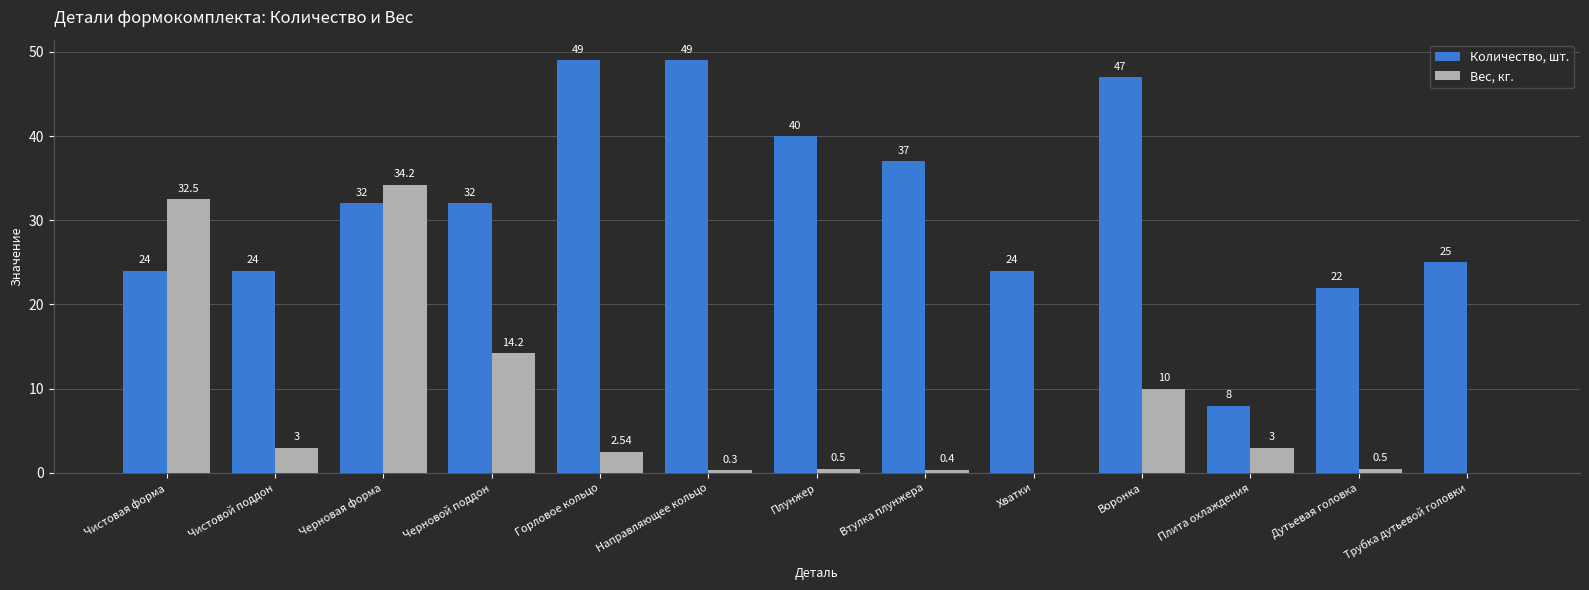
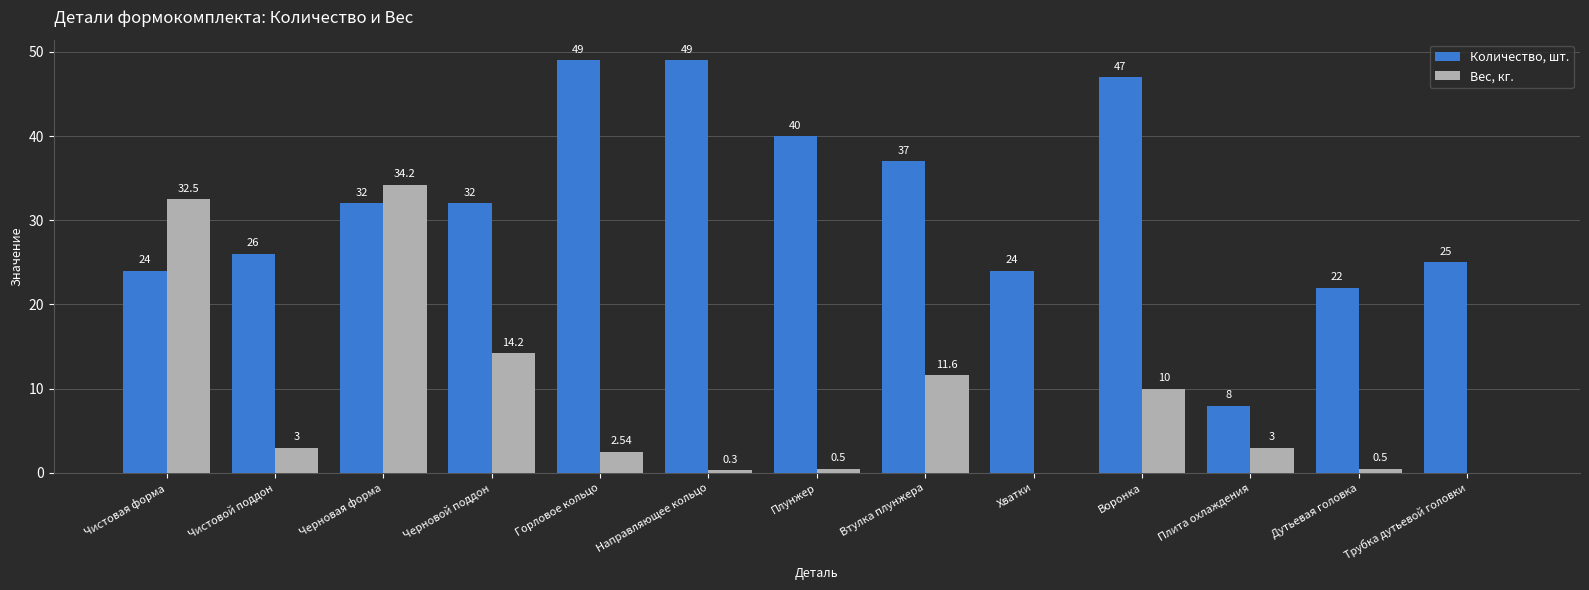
  {
    "Количество, шт.": {
      "Чистовая форма": 24,
-     "Чистовой поддон": 24,
+     "Чистовой поддон": 26,
      "Черновая форма": 32,
      "Черновой поддон": 32,
      "Горловое кольцо": 49,
      "Направляющее кольцо": 49,
      "Плунжер": 40,
      "Втулка плунжера": 37,
      "Хватки": 24,
      "Воронка": 47,
      "Плита охлаждения": 8,
      "Дутьевая головка": 22,
      "Трубка дутьевой головки": 25
    },
    "Вес, кг.": {
      "Чистовая форма": 32.5,
      "Чистовой поддон": 3,
      "Черновая форма": 34.2,
      "Черновой поддон": 14.2,
      "Горловое кольцо": 2.54,
      "Направляющее кольцо": 0.3,
      "Плунжер": 0.5,
-     "Втулка плунжера": 0.4,
+     "Втулка плунжера": 11.6,
      "Воронка": 10,
      "Плита охлаждения": 3,
      "Дутьевая головка": 0.5
    }
  }
